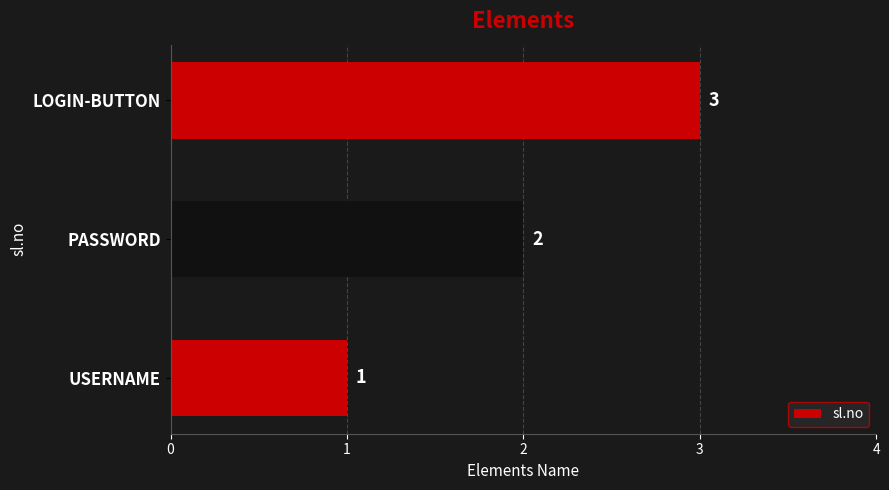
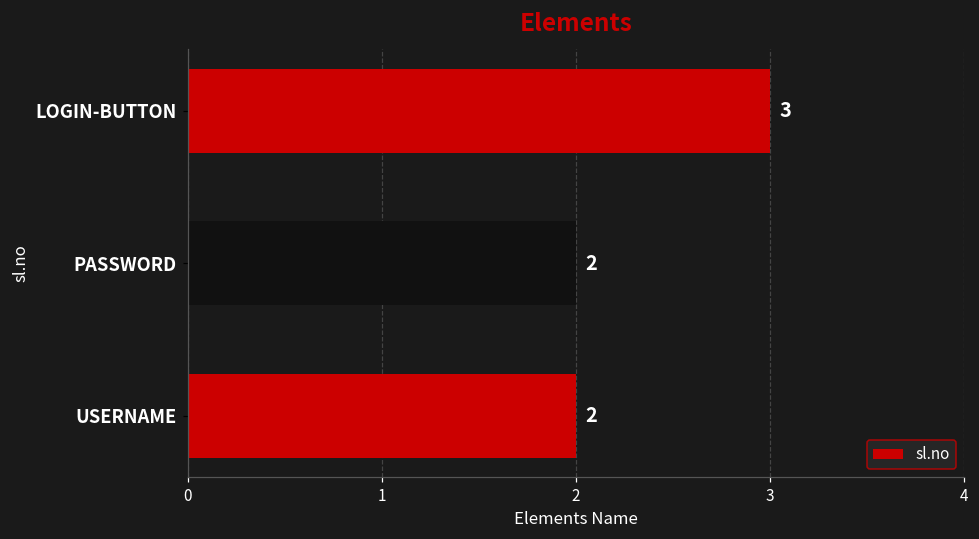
  {
    "LOGIN-BUTTON": 3,
    "PASSWORD": 2,
-   "USERNAME": 1
+   "USERNAME": 2
  }
